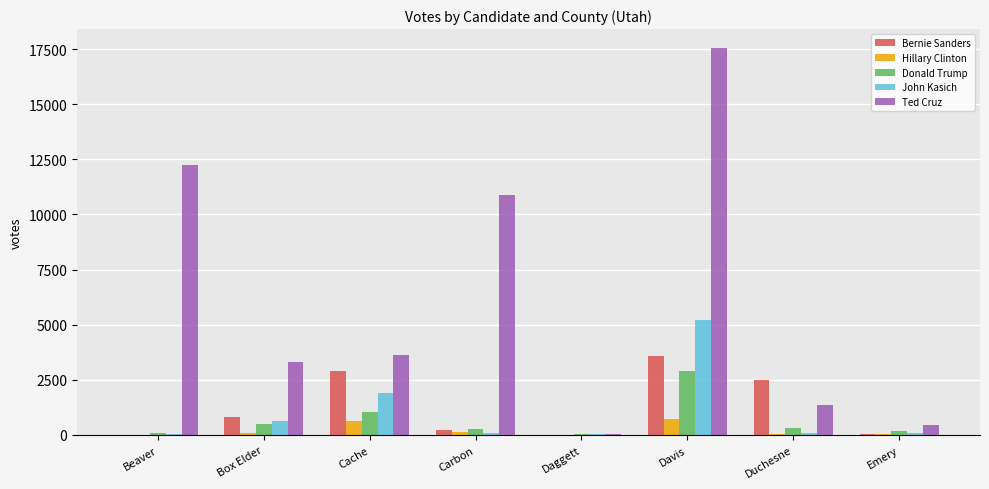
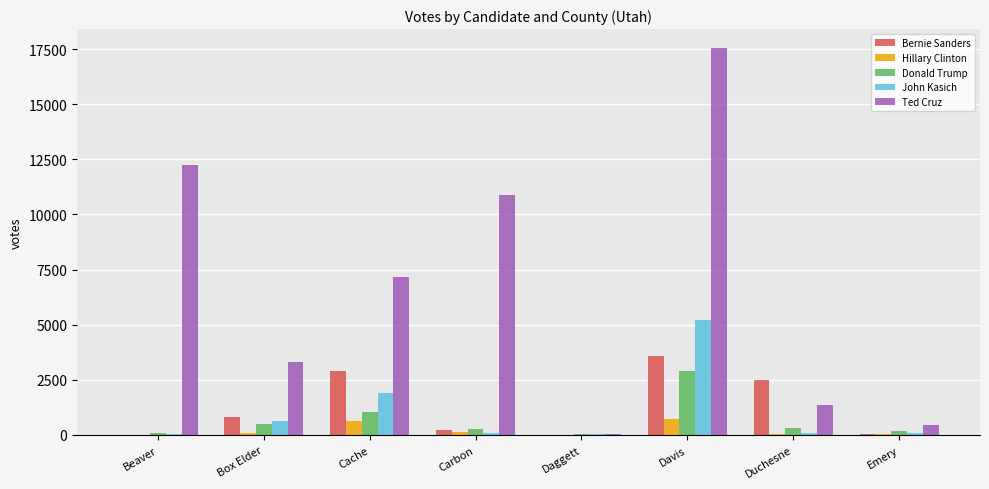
  {
    "Bernie Sanders": {
      "Beaver": 0,
      "Box Elder": 800,
      "Cache": 2900,
      "Carbon": 200,
      "Davis": 3600,
      "Duchesne": 2500
    },
    "Hillary Clinton": {
      "Beaver": 0,
      "Cache": 600,
      "Carbon": 100,
      "Davis": 700
    },
    "Donald Trump": {
      "Box Elder": 500,
      "Cache": 1000,
      "Carbon": 300,
      "Davis": 2900,
      "Duchesne": 300,
      "Emery": 200
    },
    "John Kasich": {
      "Box Elder": 600,
      "Cache": 1900,
      "Davis": 5200
    },
    "Ted Cruz": {
      "Beaver": 12300,
      "Box Elder": 3300,
-     "Cache": 3600,
+     "Cache": 7200,
      "Carbon": 10900,
      "Davis": 17500,
      "Duchesne": 1300,
      "Emery": 500
    }
  }
